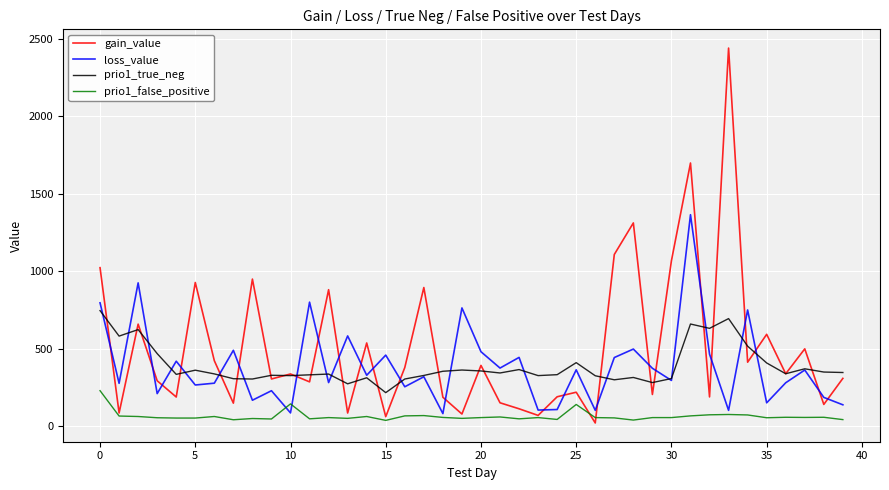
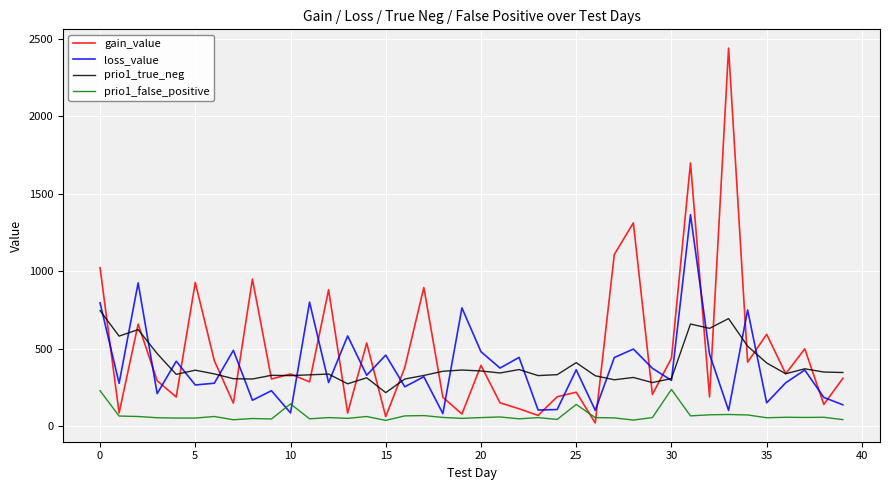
  {
    "gain_value": {
      "0": 1020,
      "5": 930,
      "15": 60,
      "20": 390,
      "25": 220,
-     "30": 1070,
+     "30": 440,
      "35": 590
    },
    "loss_value": {
      "0": 800,
      "5": 270,
      "10": 90,
      "15": 460,
      "20": 480,
      "25": 360,
      "35": 150
    },
    "prio1_true_neg": {
      "0": 750,
      "5": 360,
      "15": 220,
      "20": 360,
      "25": 410,
      "35": 410
    },
    "prio1_false_positive": {
      "0": 230,
      "5": 50,
      "10": 140,
      "15": 40,
      "20": 60,
      "25": 140,
-     "30": 60,
+     "30": 240,
      "35": 50
    }
  }
